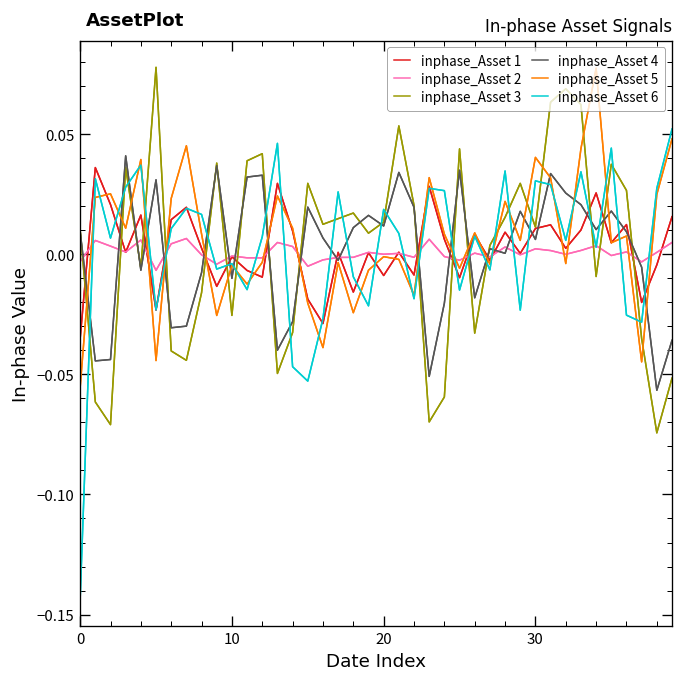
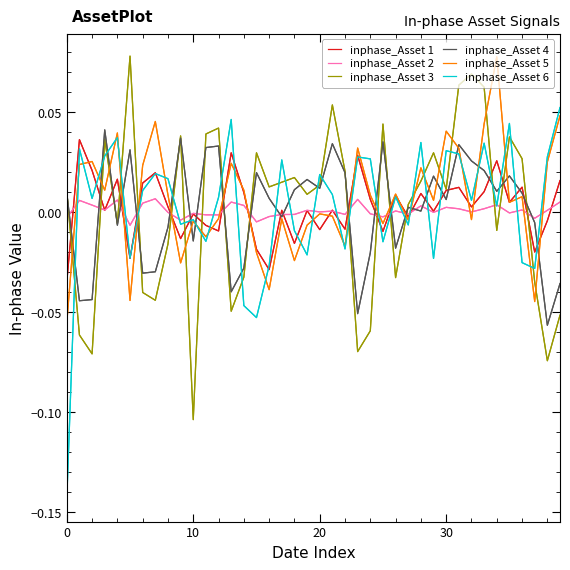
  {
    "inphase_Asset 1": {
      "0": -0.035,
      "20": -0.009
    },
    "inphase_Asset 2": {
      "0": -0.003,
      "30": 0.002
    },
    "inphase_Asset 3": {
-     "10": -0.025,
+     "10": -0.104,
      "20": 0.013
    },
    "inphase_Asset 4": {
-     "10": -0.010,
+     "10": -0.015,
      "20": 0.012,
      "30": 0.006
    },
    "inphase_Asset 5": {
      "0": -0.055,
      "30": 0.040
    },
    "inphase_Asset 6": {
      "0": -0.144,
      "20": 0.019,
      "30": 0.031
    }
  }
